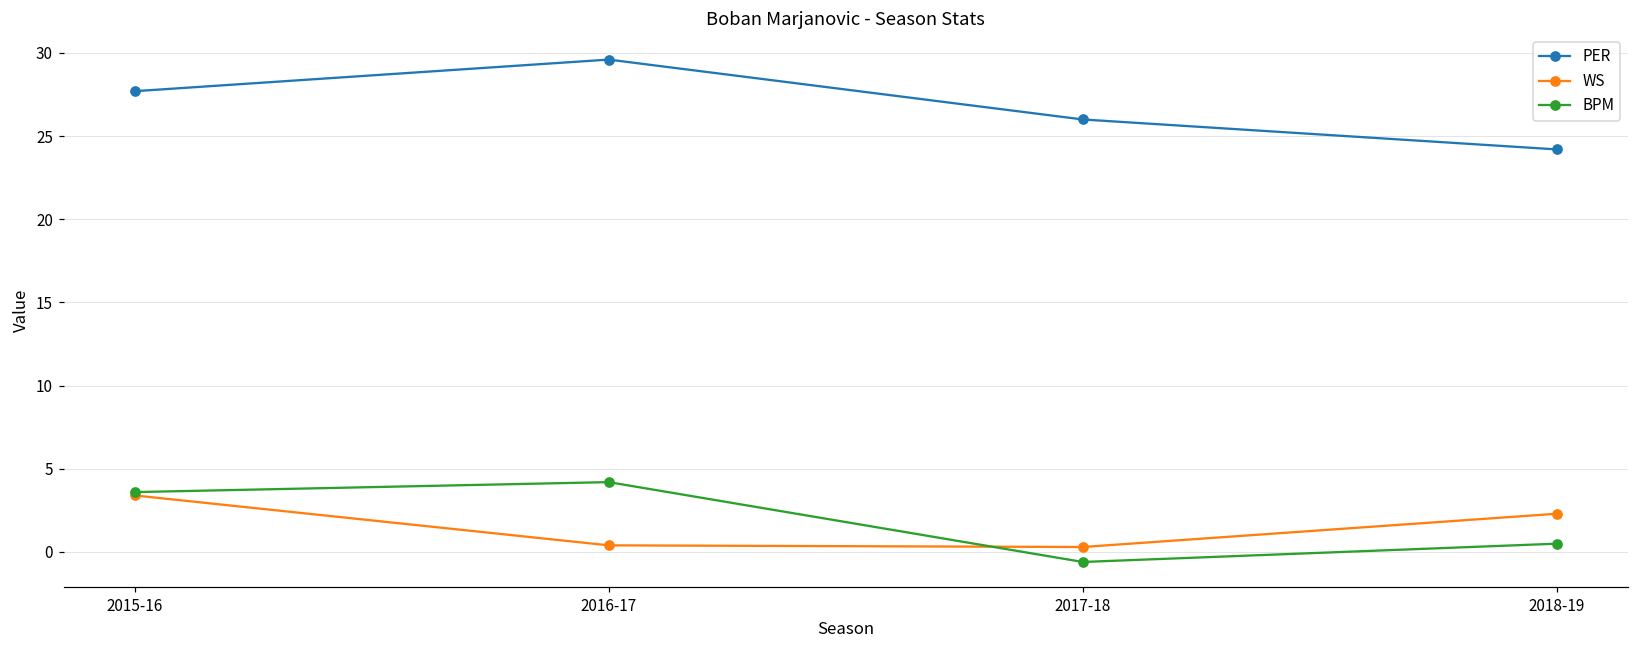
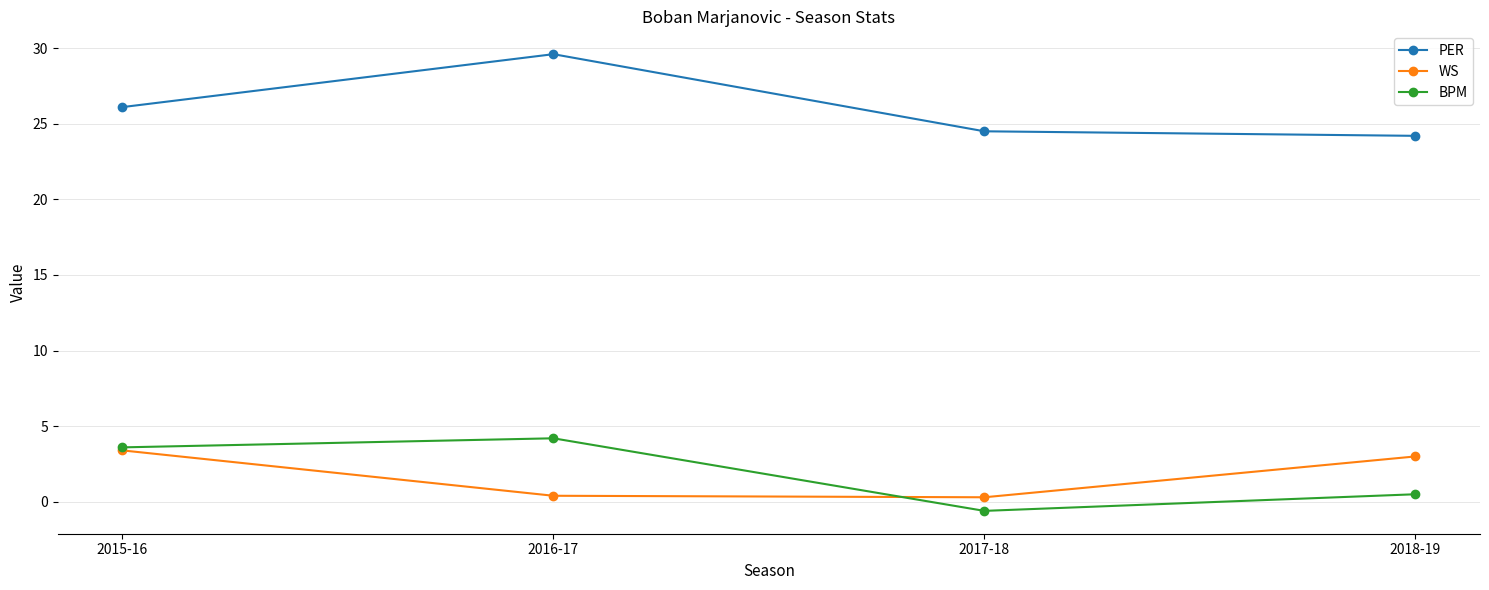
  {
    "PER": {
-     "2015-16": 27.7,
+     "2015-16": 26.1,
      "2016-17": 29.6,
-     "2017-18": 26.0,
+     "2017-18": 24.5,
      "2018-19": 24.2
    },
    "WS": {
      "2015-16": 3.4,
      "2016-17": 0.4,
      "2017-18": 0.3,
-     "2018-19": 2.3
+     "2018-19": 3.0
    },
    "BPM": {
      "2015-16": 3.6,
      "2016-17": 4.2,
      "2017-18": -0.6,
      "2018-19": 0.5
    }
  }
